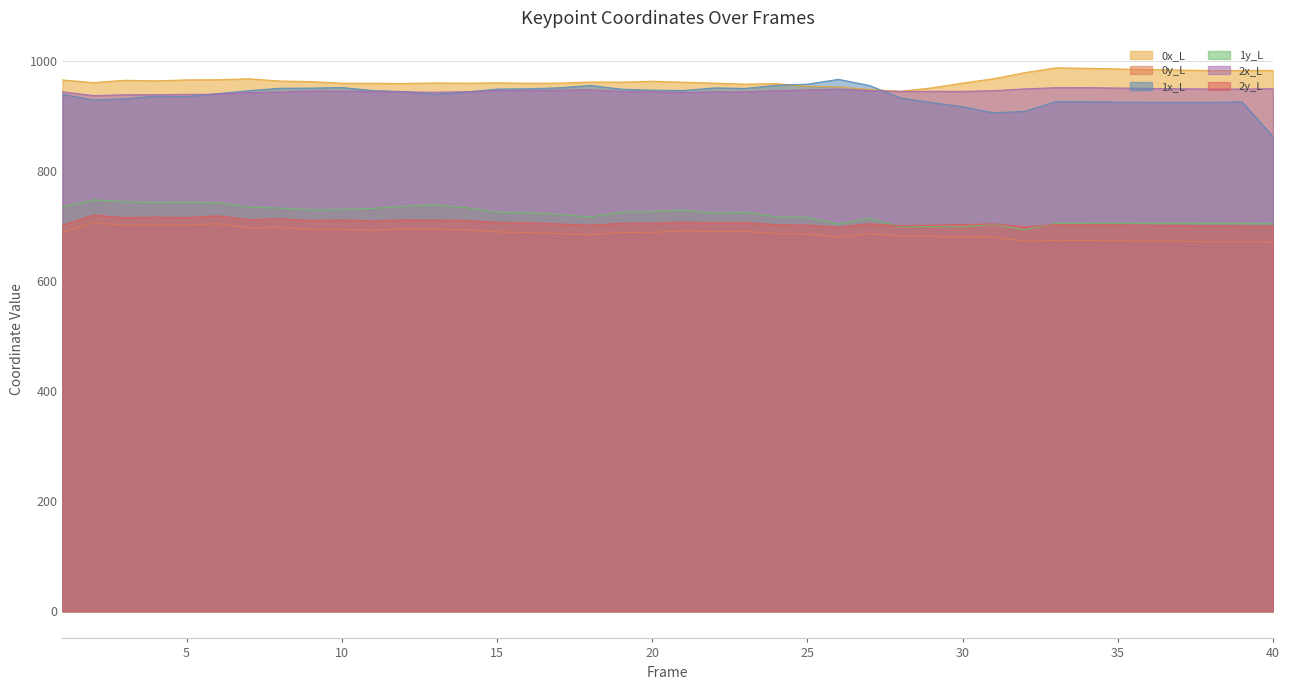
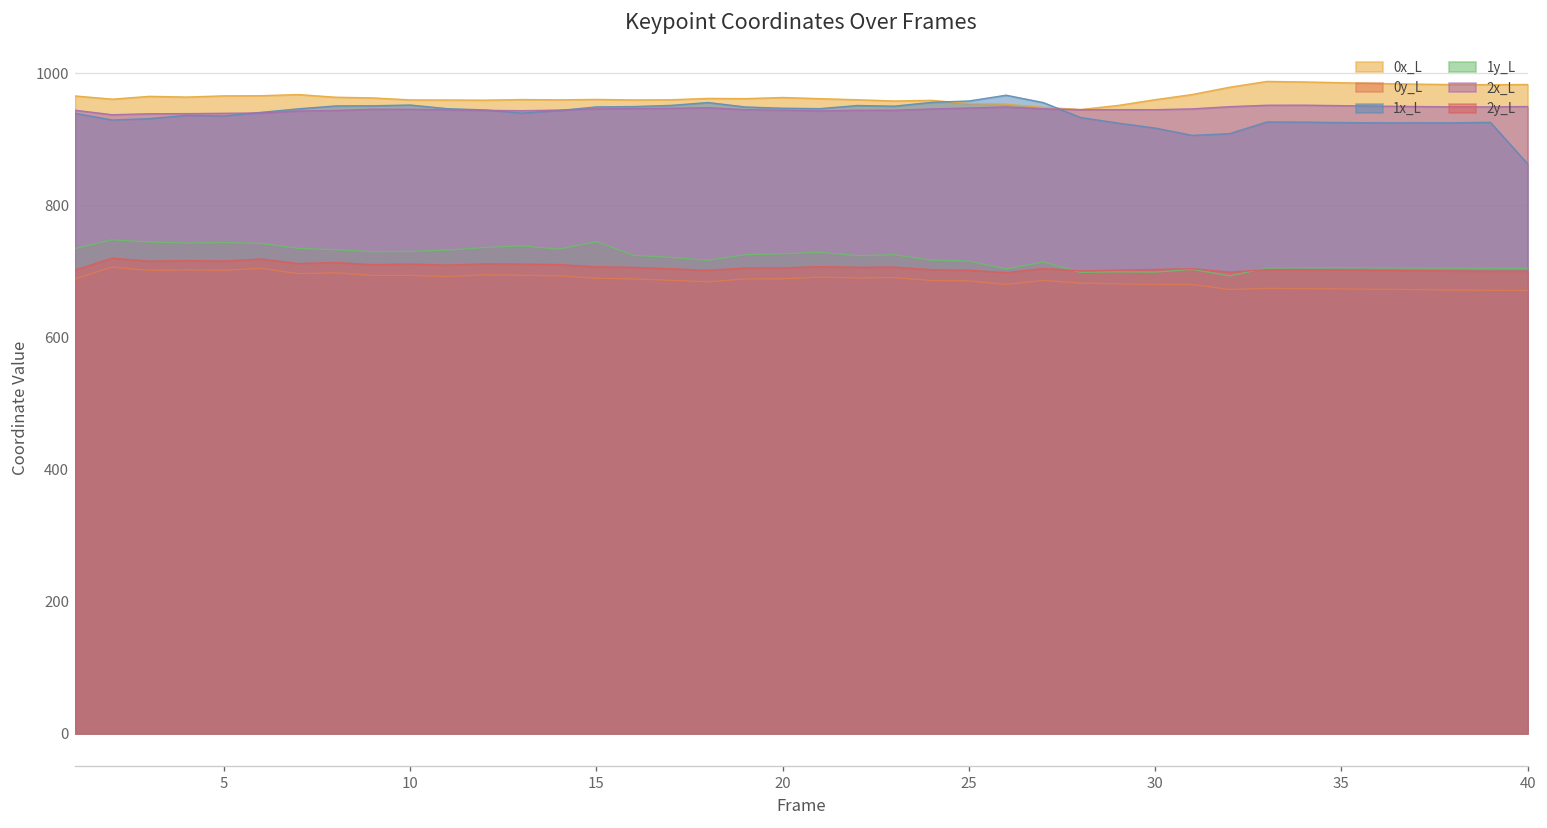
  {
    "1x_L": {
      "10": 950,
      "30": 920,
      "35": 930,
      "40": 860
    },
    "1y_L": {
      "5": 740,
      "10": 730,
-     "15": 730,
+     "15": 740,
      "20": 730,
      "25": 720
    },
    "2x_L": {
      "10": 950,
      "25": 950,
      "30": 940,
      "35": 950,
      "40": 950
    }
  }
